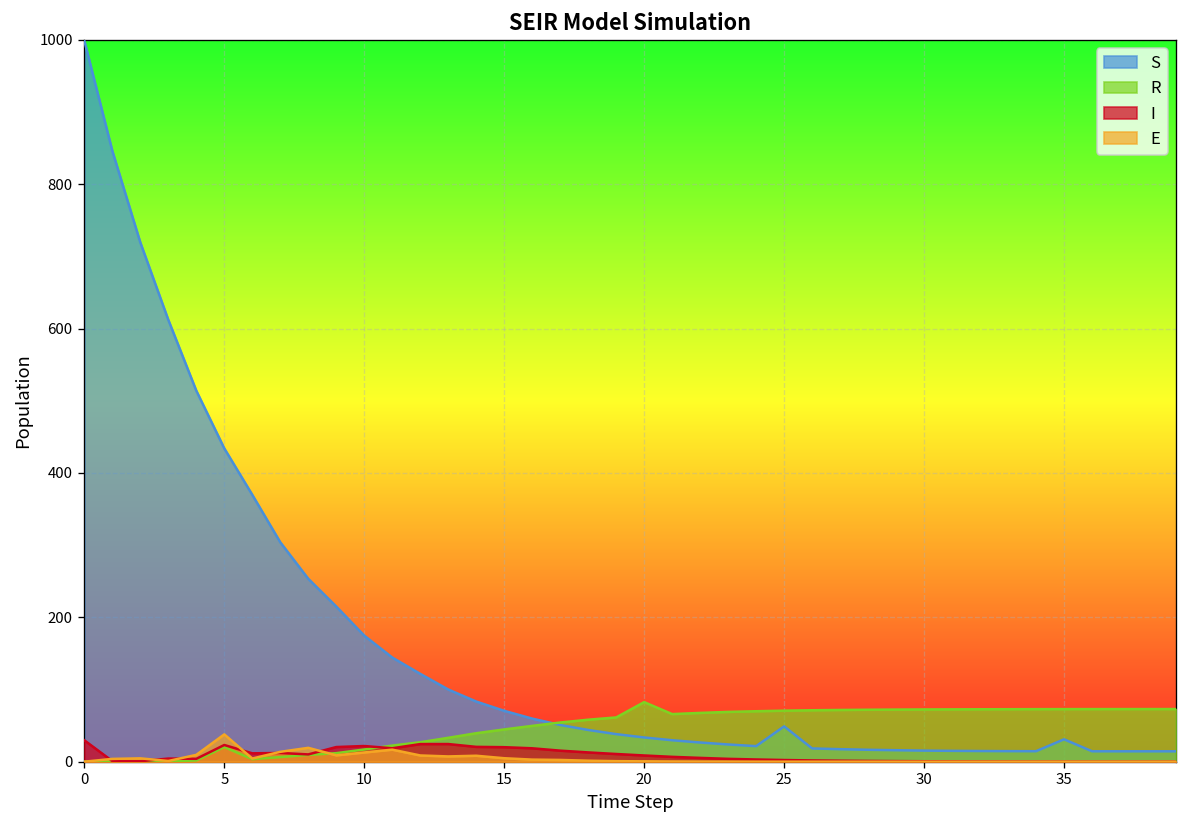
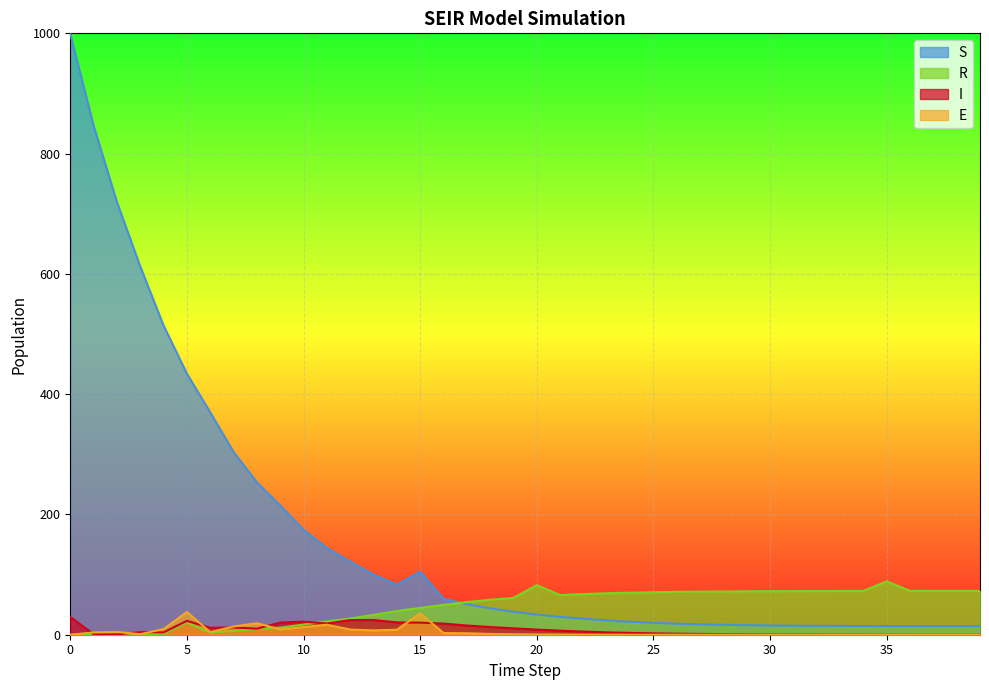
  {
    "S": {
      "0": 1000,
      "5": 430,
      "10": 170,
-     "15": 70,
+     "15": 100,
      "20": 30,
-     "25": 50,
+     "25": 20,
      "30": 20,
-     "35": 30
+     "35": 10
    },
    "R": {
      "15": 40,
      "20": 80,
      "25": 70,
      "30": 70,
-     "35": 70
+     "35": 90
    },
    "I": {
      "0": 30,
      "10": 20,
      "15": 20,
      "20": 10
    },
    "E": {
      "5": 40,
-     "15": 0,
+     "15": 40,
      "20": 0
    }
  }
